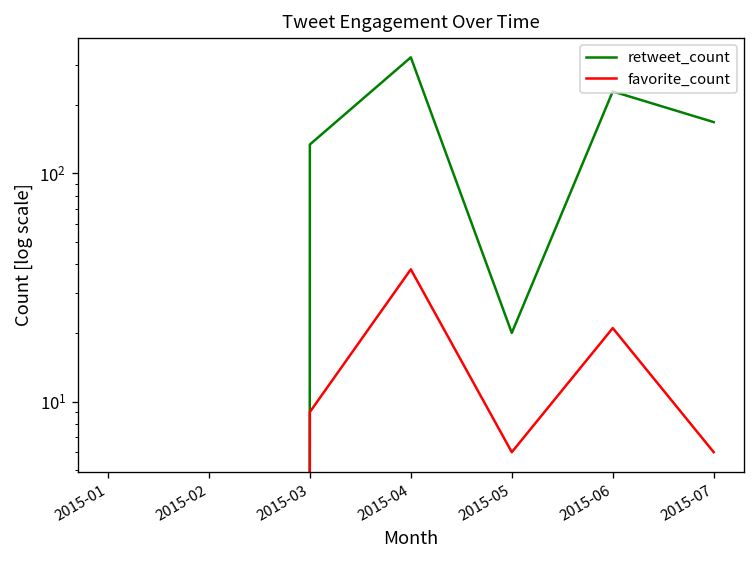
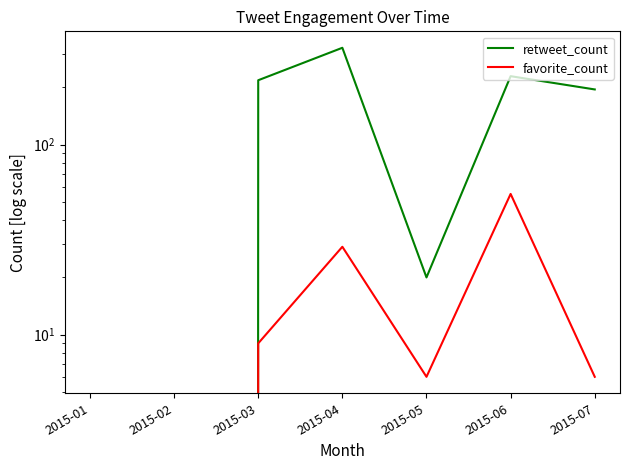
  {
    "retweet_count": {
-     "2015-03": 130,
+     "2015-03": 220,
      "2015-04": 320,
      "2015-05": 20,
-     "2015-07": 170
+     "2015-07": 200
    },
    "favorite_count": {
      "2015-03": 9,
-     "2015-04": 38,
+     "2015-04": 29,
      "2015-05": 6,
-     "2015-06": 21,
+     "2015-06": 55,
      "2015-07": 6
    }
  }
